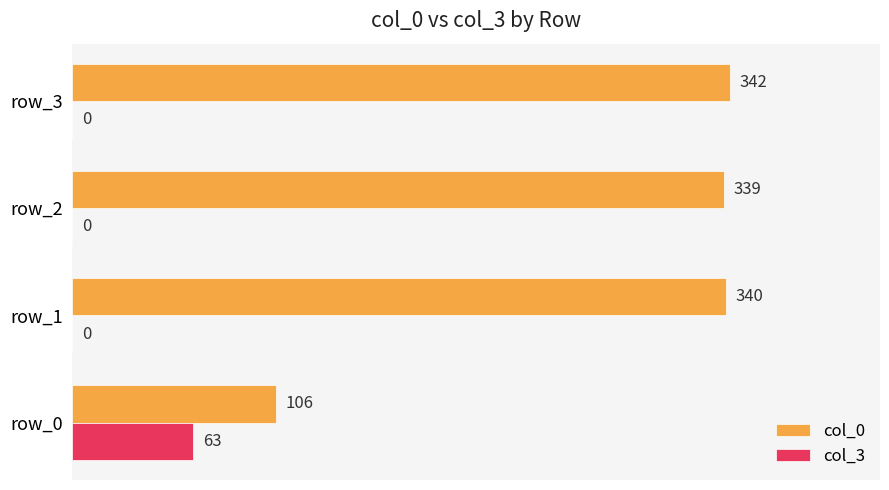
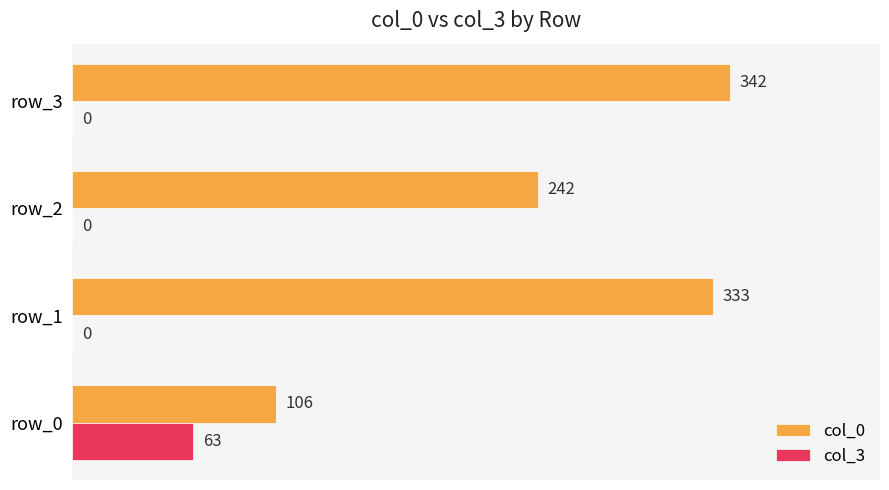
  {
    "col_0": {
      "row_3": 342,
-     "row_2": 339,
-     "row_1": 340,
+     "row_2": 242,
+     "row_1": 333,
      "row_0": 106
    },
    "col_3": {
      "row_3": 0,
      "row_2": 0,
      "row_1": 0,
      "row_0": 63
    }
  }
